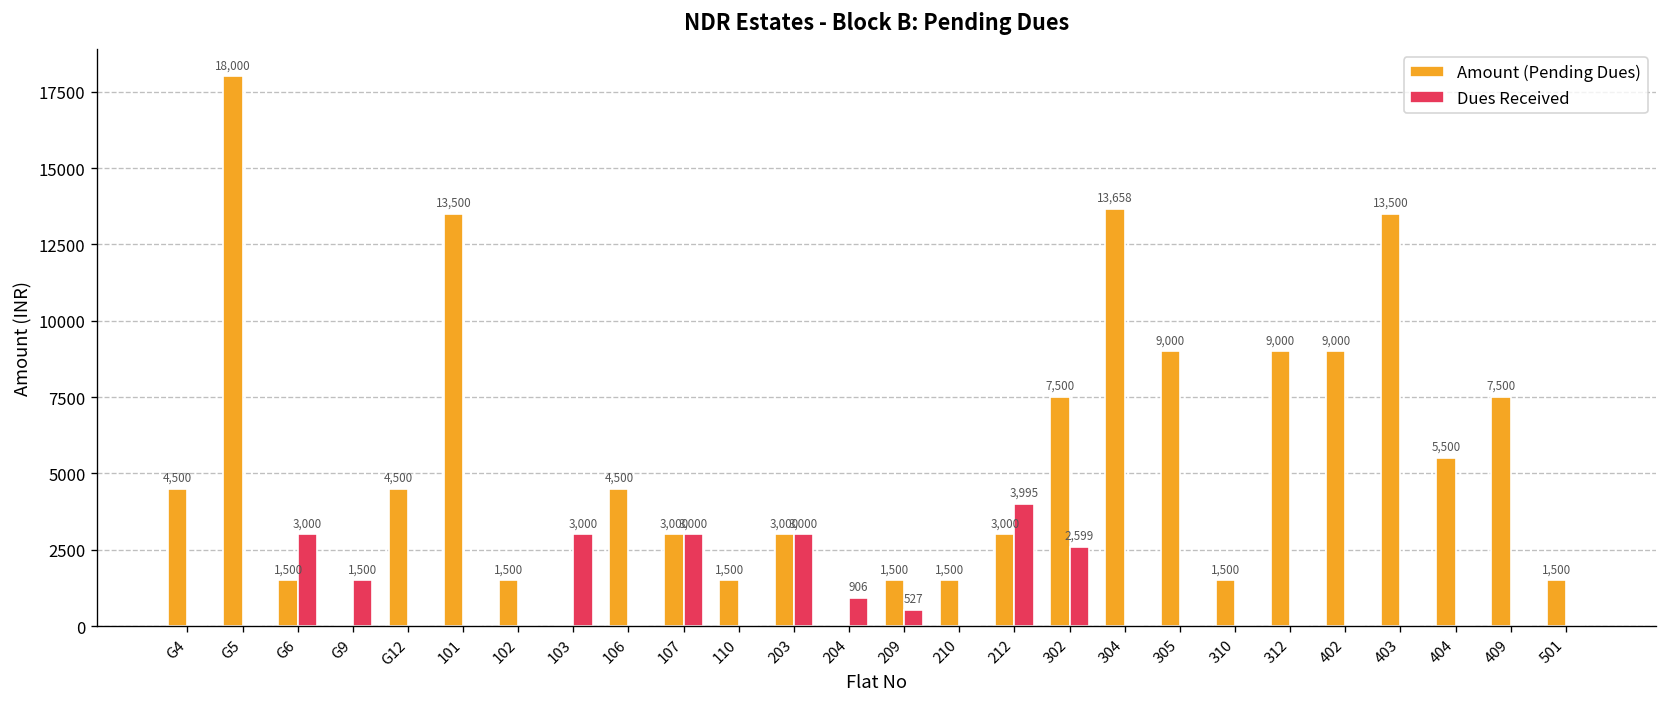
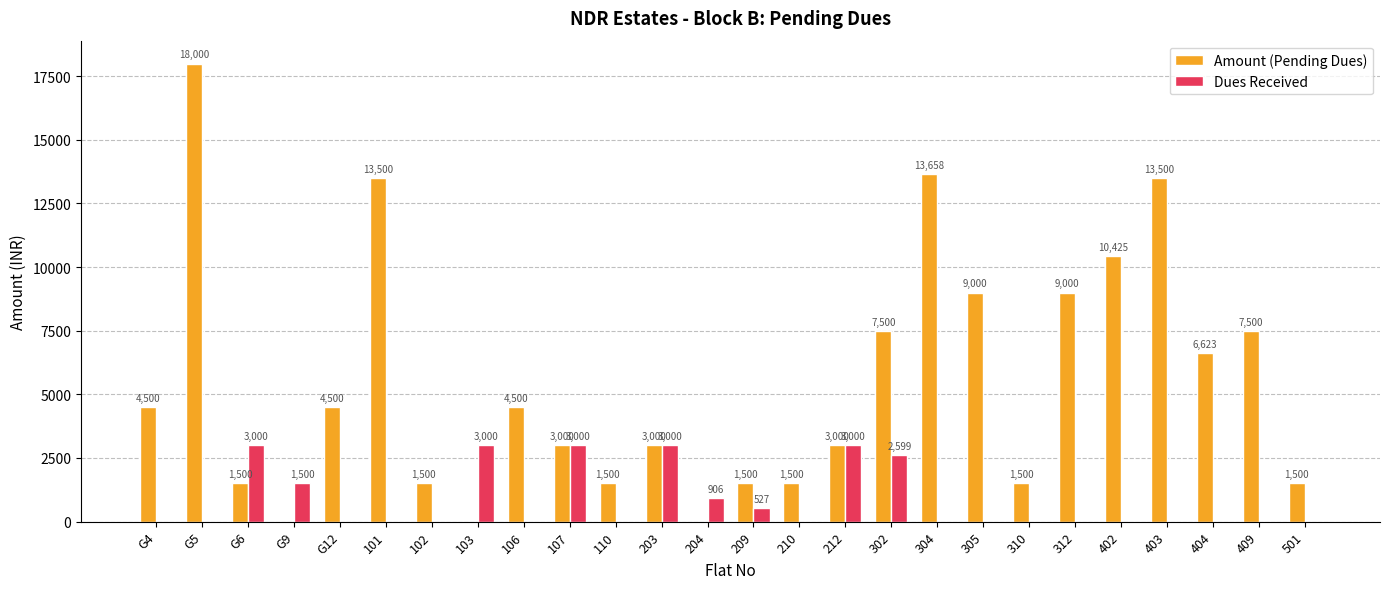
  {
    "Amount (Pending Dues)": {
      "G4": "4,500",
      "G5": "18,000",
      "G6": "1,500",
      "G12": "4,500",
      "101": "13,500",
      "102": "1,500",
      "106": "4,500",
      "110": "1,500",
      "209": "1,500",
      "210": "1,500",
      "302": "7,500",
      "304": "13,658",
      "305": "9,000",
      "310": "1,500",
      "312": "9,000",
-     "402": "9,000",
+     "402": "10,425",
      "403": "13,500",
-     "404": "5,500",
+     "404": "6,623",
      "409": "7,500",
      "501": "1,500"
    },
    "Dues Received": {
      "G6": "3,000",
      "G9": "1,500",
      "103": "3,000",
      "204": "906",
      "209": "527",
-     "212": "3,995",
+     "212": "3,000",
      "302": "2,599"
    }
  }
